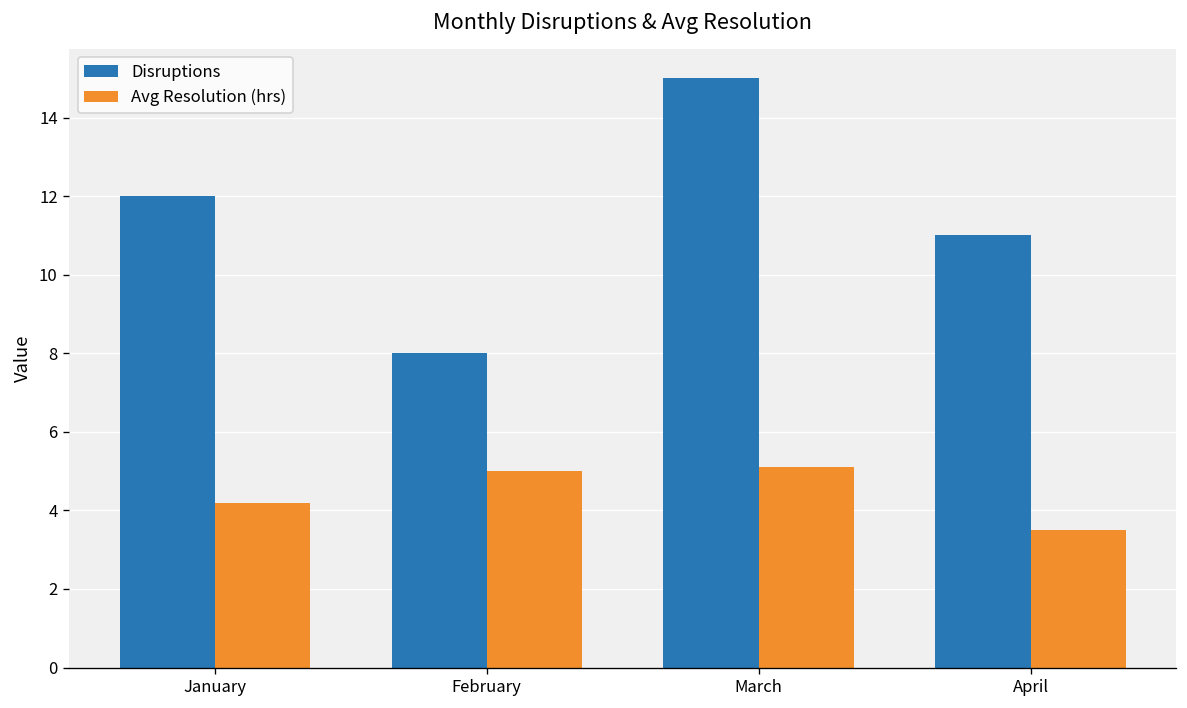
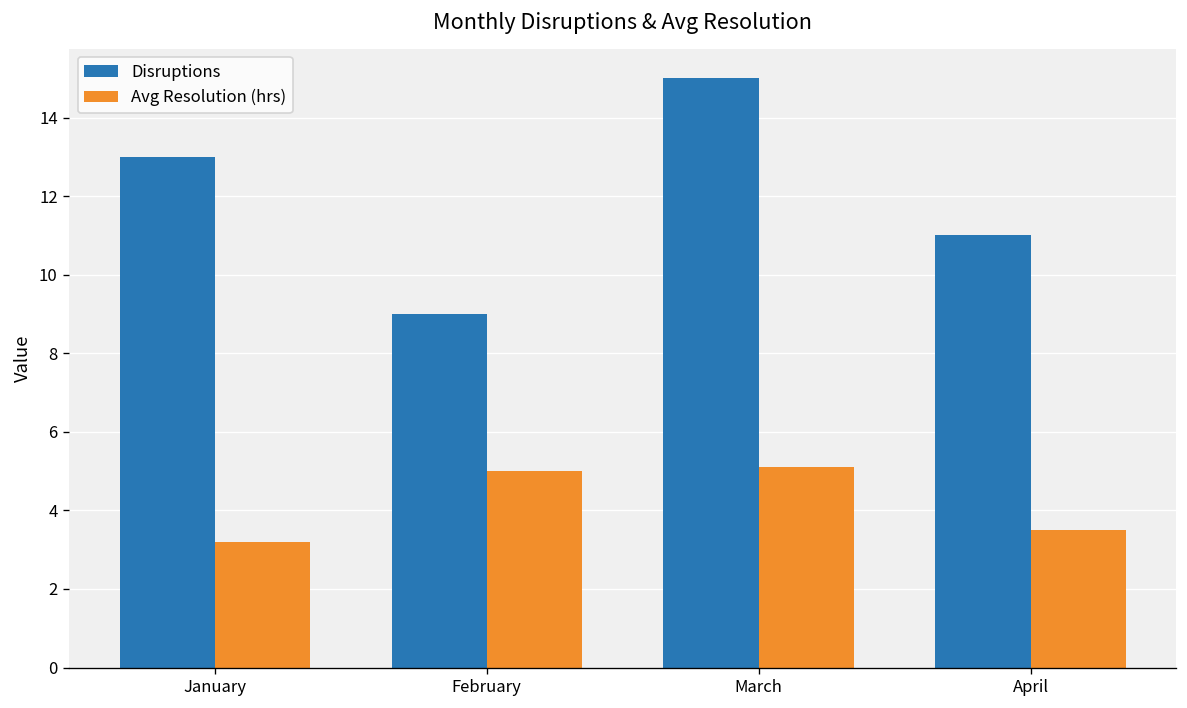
  {
    "Disruptions": {
-     "January": 12,
-     "February": 8,
+     "January": 13,
+     "February": 9,
      "March": 15,
      "April": 11
    },
    "Avg Resolution (hrs)": {
-     "January": 4.2,
+     "January": 3.2,
      "February": 5.0,
      "March": 5.1,
      "April": 3.5
    }
  }
